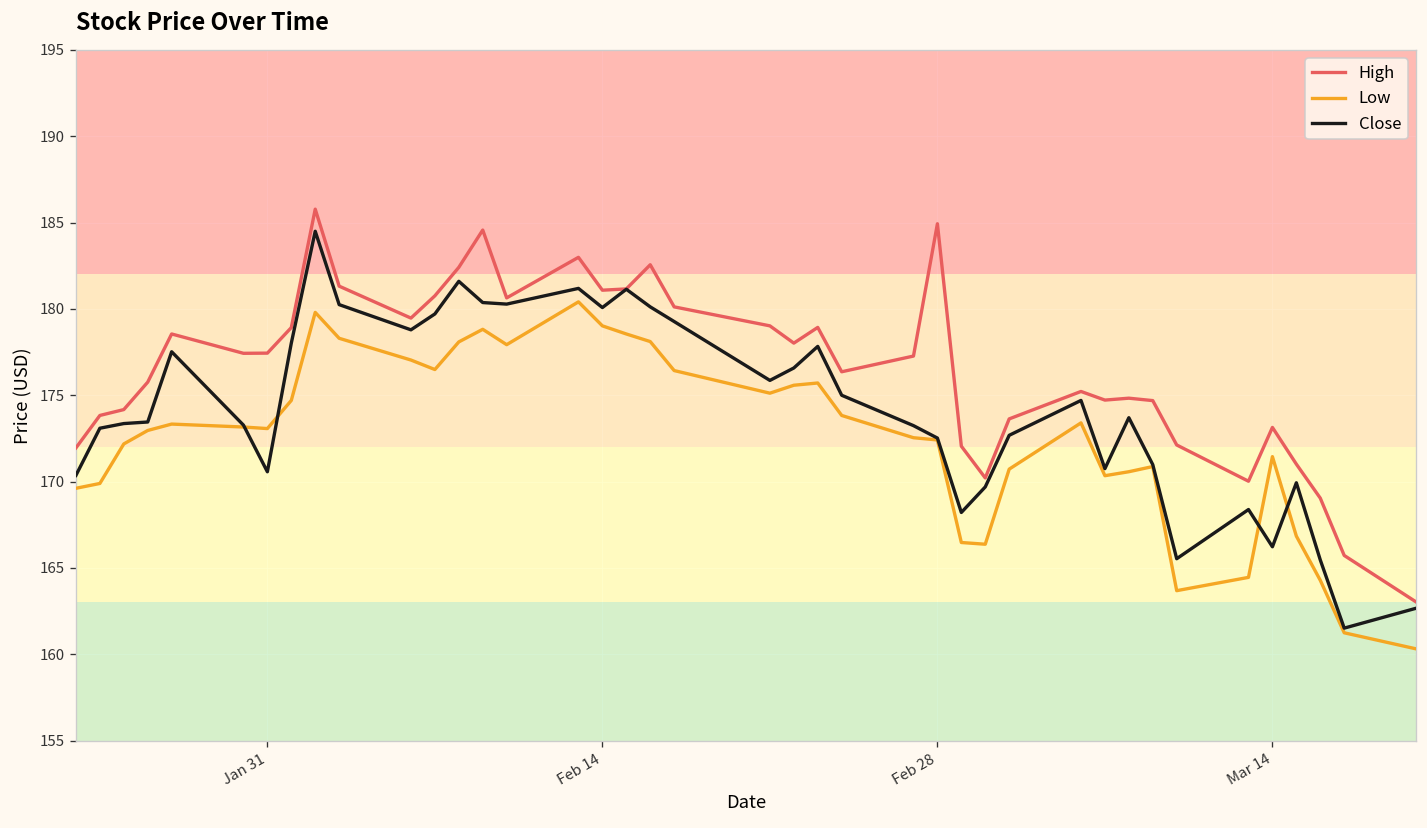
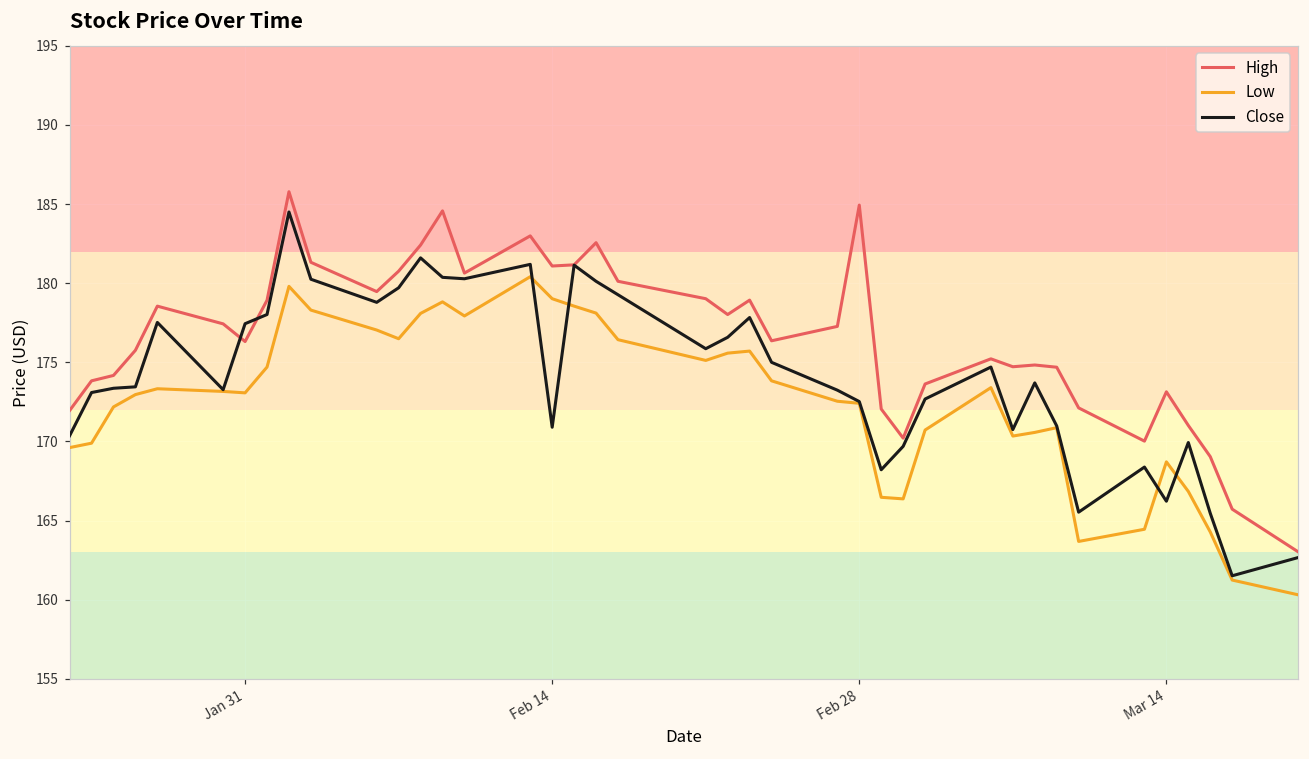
  {
    "High": {
-     "Jan 31": 177.4,
+     "Jan 31": 176.3,
      "Feb 14": 181.1,
      "Feb 28": 184.9,
      "Mar 14": 173.1
    },
    "Low": {
      "Jan 31": 173.1,
      "Feb 14": 179.0,
-     "Mar 14": 171.4
+     "Mar 14": 168.7
    },
    "Close": {
-     "Jan 31": 170.6,
-     "Feb 14": 180.1,
+     "Jan 31": 177.4,
+     "Feb 14": 170.9,
      "Mar 14": 166.2
    }
  }
